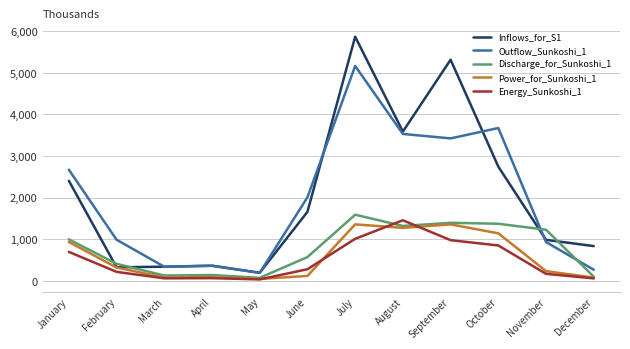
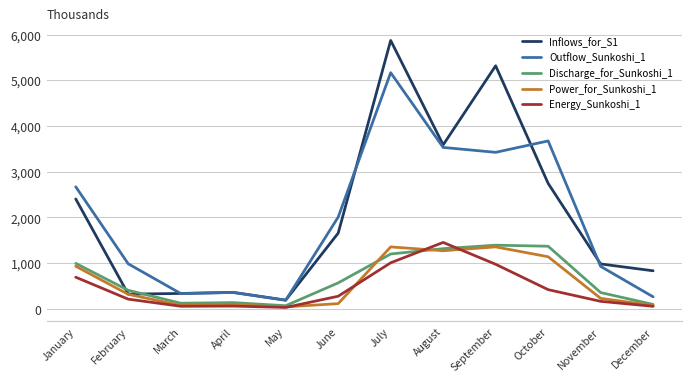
  {
    "Inflows_for_S1": {
      "January": "2,400",
      "June": "1,700",
      "July": "5,900",
      "September": "5,300",
      "October": "2,700",
      "December": "800"
    },
    "Outflow_Sunkoshi_1": {
      "January": "2,700",
      "February": "1,000",
      "June": "2,000",
      "July": "5,200",
      "September": "3,400",
      "October": "3,700",
      "December": "300"
    },
    "Discharge_for_Sunkoshi_1": {
      "January": "1,000",
      "February": "400",
      "June": "600",
-     "July": "1,600",
+     "July": "1,200",
      "October": "1,400",
-     "November": "1,200"
+     "November": "400"
    },
    "Power_for_Sunkoshi_1": {
      "January": "900",
      "June": "100",
      "July": "1,400",
      "October": "1,100",
      "November": "200"
    },
    "Energy_Sunkoshi_1": {
      "January": "700",
      "February": "200",
      "June": "300",
      "July": "1,000",
      "August": "1,500",
      "September": "1,000",
-     "October": "800",
+     "October": "400",
      "November": "200"
    }
  }
